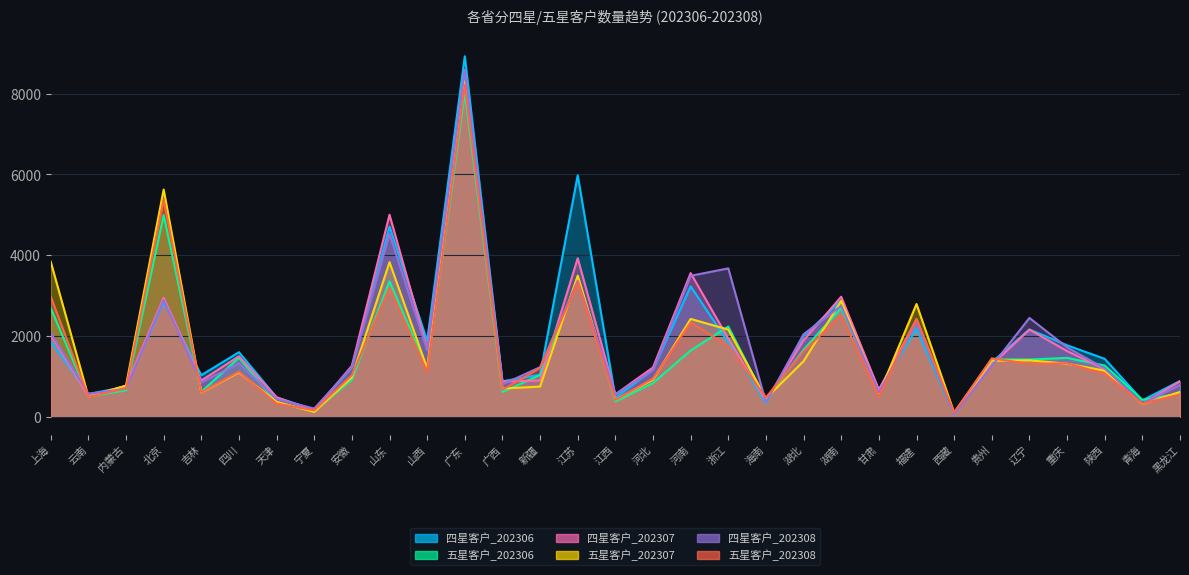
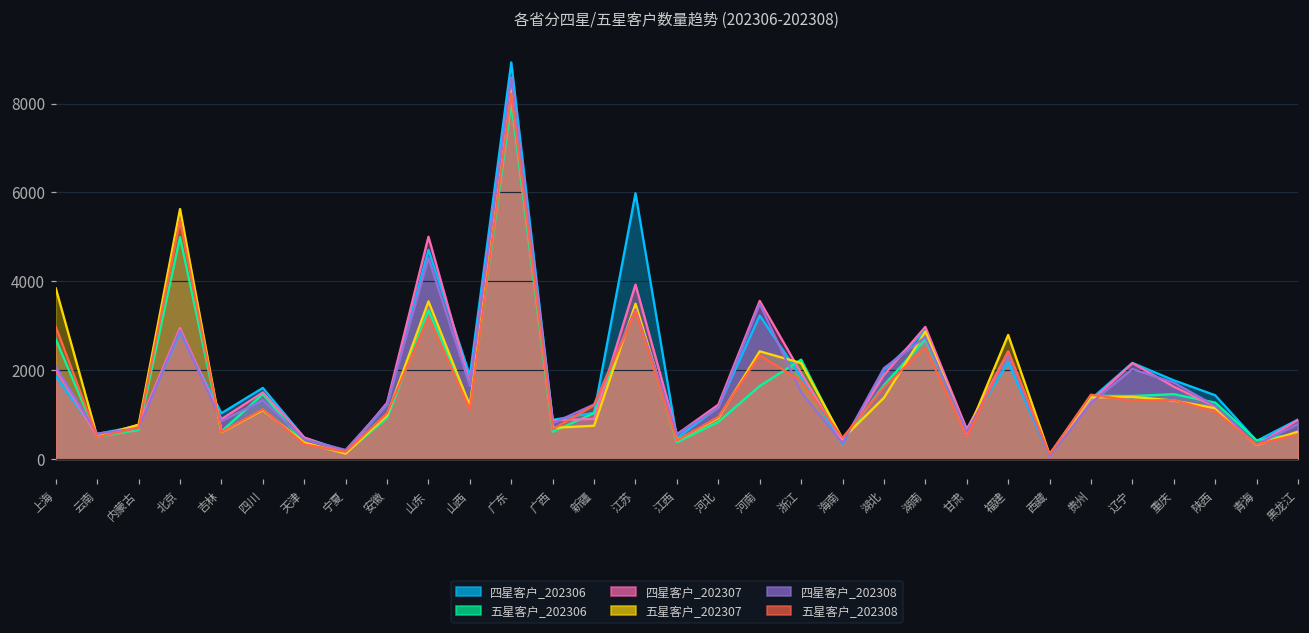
  {
    "四星客户_202306": {
      "上海": 1900,
      "吉林": 1000,
      "四川": 1600,
      "山东": 4700,
      "山西": 1900,
      "广东": 8900,
      "江苏": 6000,
      "河南": 3200,
      "浙江": 1800,
      "福建": 2200,
      "陕西": 1400
    },
    "五星客户_202306": {
      "上海": 2700,
      "北京": 5000,
      "山东": 3300,
      "广东": 8000,
      "河北": 800,
      "河南": 1600,
      "浙江": 2200,
      "重庆": 1500,
      "陕西": 1300
    },
    "五星客户_202307": {
      "上海": 3800,
      "北京": 5600,
-     "山东": 3800,
+     "山东": 3500,
      "广东": 8300,
      "新疆": 700,
      "江苏": 3500,
      "河南": 2400,
      "浙江": 2200,
      "湖北": 1400,
      "福建": 2800
    },
    "四星客户_202308": {
      "四川": 1300,
      "山东": 4500,
      "广西": 800,
      "河南": 3500,
-     "浙江": 3700,
-     "辽宁": 2400,
+     "浙江": 1500,
+     "辽宁": 2000,
      "黑龙江": 800
    }
  }
